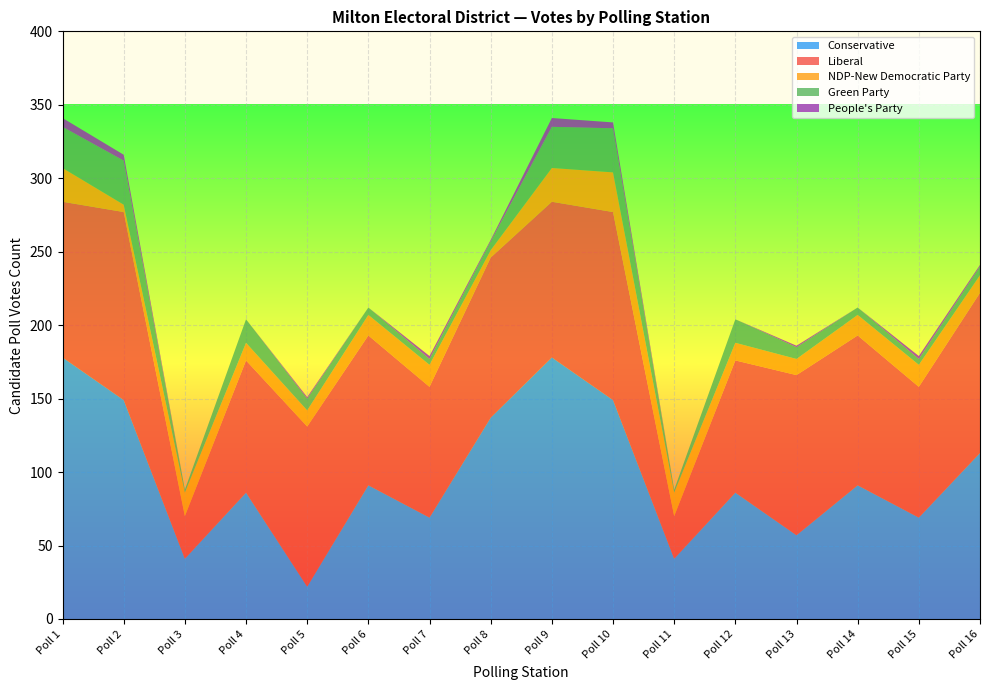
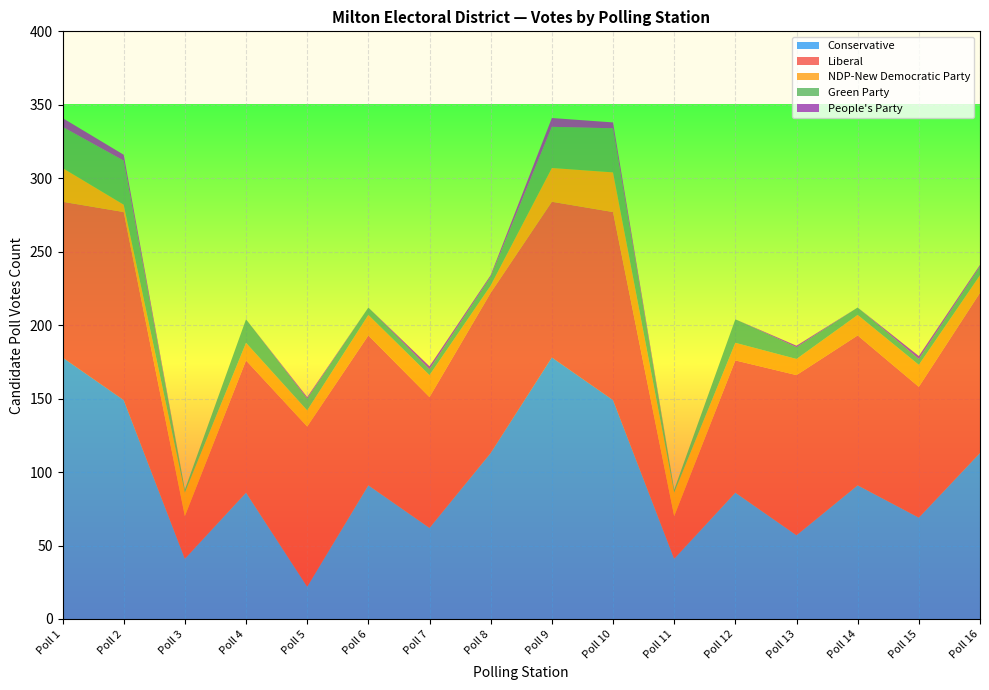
  {
    "Conservative": {
      "Poll 1": 178,
      "Poll 2": 149,
      "Poll 3": 41,
      "Poll 4": 86,
      "Poll 5": 22,
      "Poll 6": 91,
-     "Poll 7": 69,
-     "Poll 8": 137,
+     "Poll 7": 62,
+     "Poll 8": 113,
      "Poll 9": 178,
      "Poll 10": 149,
      "Poll 11": 41,
      "Poll 12": 86,
      "Poll 13": 57,
      "Poll 14": 91,
      "Poll 15": 69,
      "Poll 16": 113
    },
    "Liberal": {
      "Poll 1": 106,
      "Poll 2": 128,
      "Poll 3": 29,
      "Poll 4": 90,
      "Poll 5": 109,
      "Poll 6": 102,
      "Poll 7": 89,
      "Poll 8": 109,
      "Poll 9": 106,
      "Poll 10": 128,
      "Poll 11": 29,
      "Poll 12": 90,
      "Poll 13": 109,
      "Poll 14": 102,
      "Poll 15": 89,
      "Poll 16": 109
    },
    "NDP-New Democratic Party": {
      "Poll 1": 23,
      "Poll 2": 5,
      "Poll 3": 16,
      "Poll 4": 12,
      "Poll 5": 11,
      "Poll 6": 14,
      "Poll 7": 15,
      "Poll 8": 5,
      "Poll 9": 23,
      "Poll 10": 27,
      "Poll 11": 16,
      "Poll 12": 12,
      "Poll 13": 11,
      "Poll 14": 14,
      "Poll 15": 15,
      "Poll 16": 12
    },
    "Green Party": {
      "Poll 1": 28,
      "Poll 2": 30,
      "Poll 7": 4,
      "Poll 9": 28,
      "Poll 10": 30,
      "Poll 15": 4
    },
    "People's Party": {
      "Poll 1": 6,
      "Poll 2": 4,
      "Poll 7": 2,
      "Poll 9": 6,
      "Poll 10": 4,
      "Poll 15": 2
    }
  }
